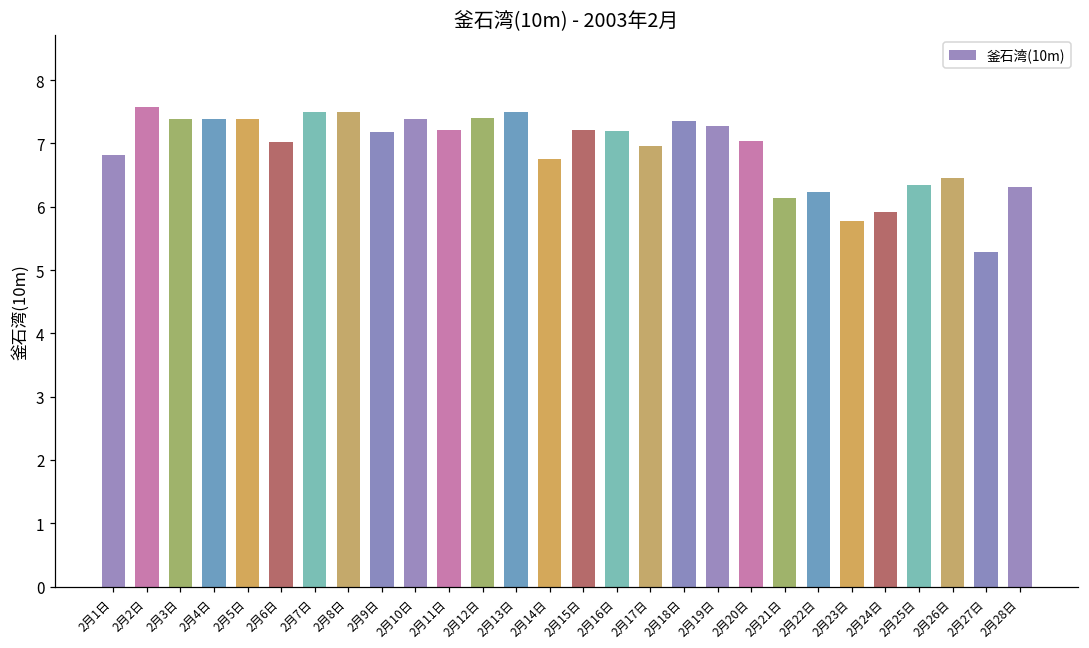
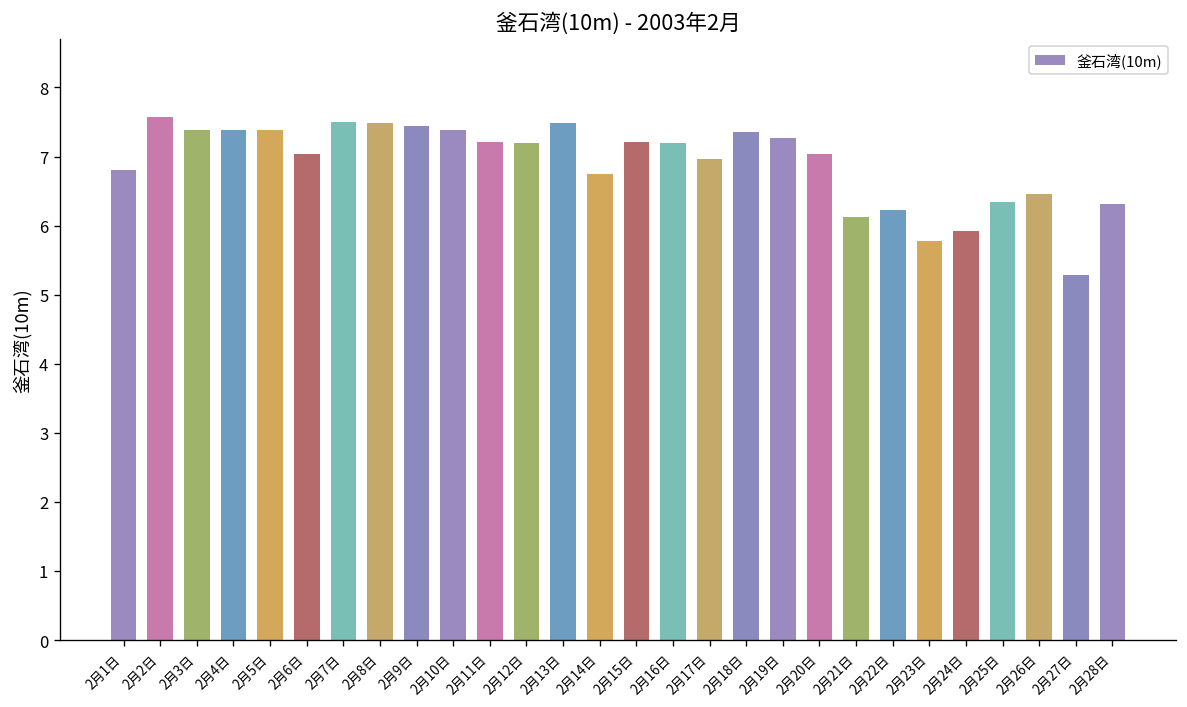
  {
    "2月1日": 6.8,
    "2月2日": 7.6,
    "2月3日": 7.4,
    "2月4日": 7.4,
    "2月5日": 7.4,
    "2月6日": 7.0,
    "2月7日": 7.5,
    "2月8日": 7.5,
-   "2月9日": 7.2,
+   "2月9日": 7.4,
    "2月10日": 7.4,
    "2月11日": 7.2,
-   "2月12日": 7.4,
+   "2月12日": 7.2,
    "2月13日": 7.5,
    "2月14日": 6.8,
    "2月15日": 7.2,
    "2月16日": 7.2,
    "2月17日": 7.0,
    "2月18日": 7.4,
    "2月19日": 7.3,
    "2月20日": 7.0,
    "2月21日": 6.1,
    "2月22日": 6.2,
    "2月23日": 5.8,
    "2月24日": 5.9,
    "2月25日": 6.3,
    "2月26日": 6.5,
    "2月27日": 5.3,
    "2月28日": 6.3
  }
